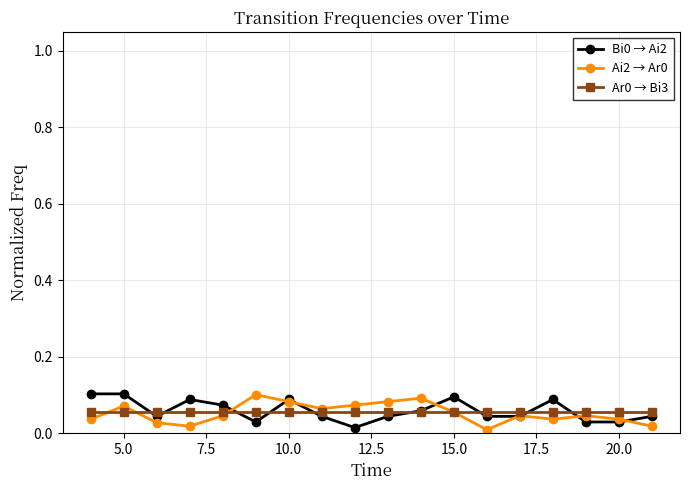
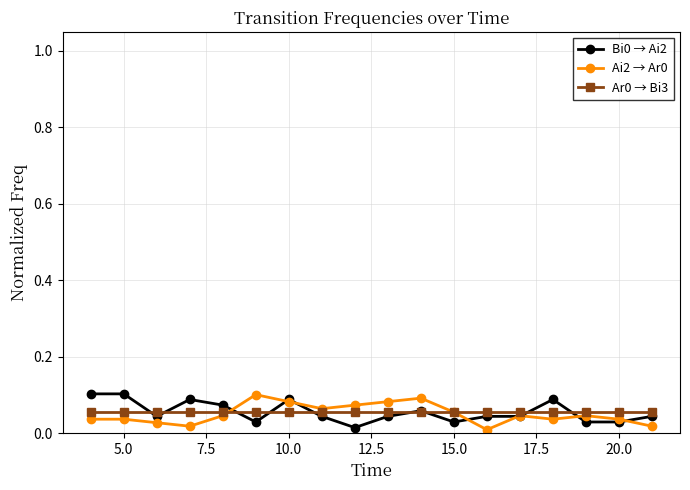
  {
    "Bi0 → Ai2": {
      "5.0": 0.10,
-     "15.0": 0.10,
+     "15.0": 0.03,
      "20.0": 0.03
    },
    "Ai2 → Ar0": {
-     "5.0": 0.07,
+     "5.0": 0.04,
      "20.0": 0.04
    },
    "Ar0 → Bi3": {
      "5.0": 0.06,
      "10.0": 0.06,
      "20.0": 0.06
    }
  }
